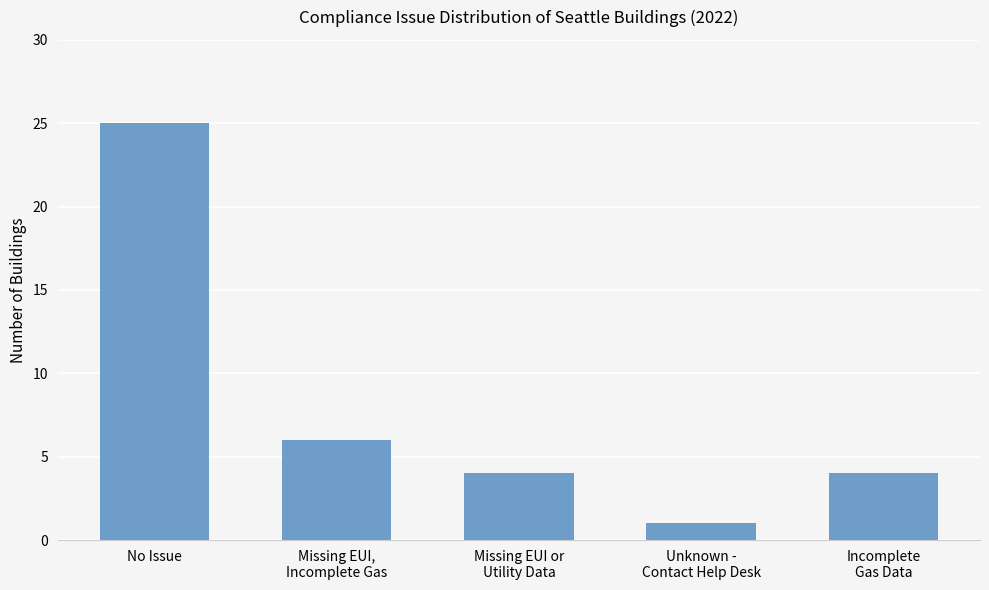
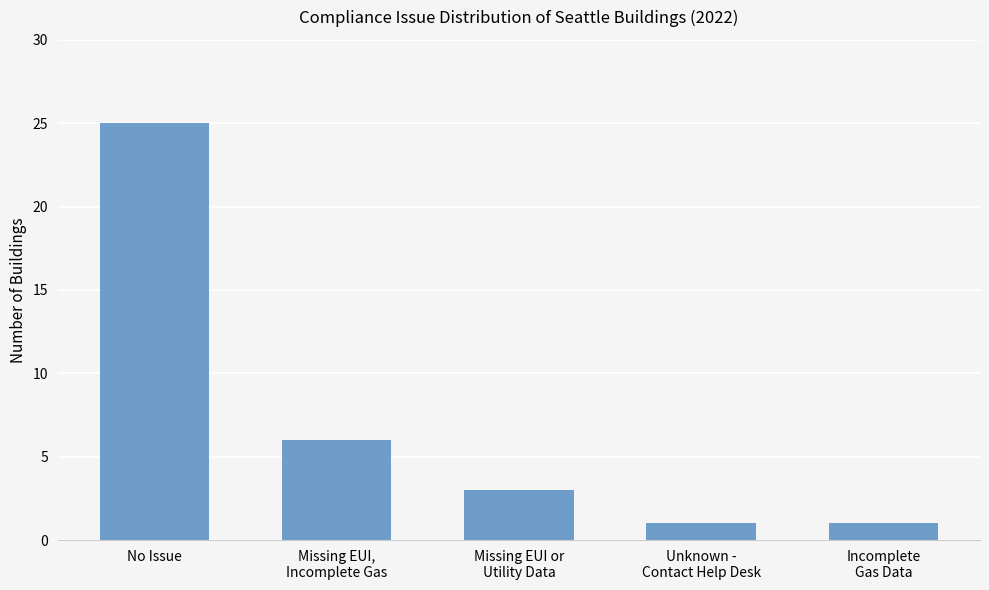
  {
    "No Issue": 25,
    "Missing EUI, Incomplete Gas": 6,
-   "Missing EUI or Utility Data": 4,
+   "Missing EUI or Utility Data": 3,
    "Unknown - Contact Help Desk": 1,
-   "Incomplete Gas Data": 4
+   "Incomplete Gas Data": 1
  }
